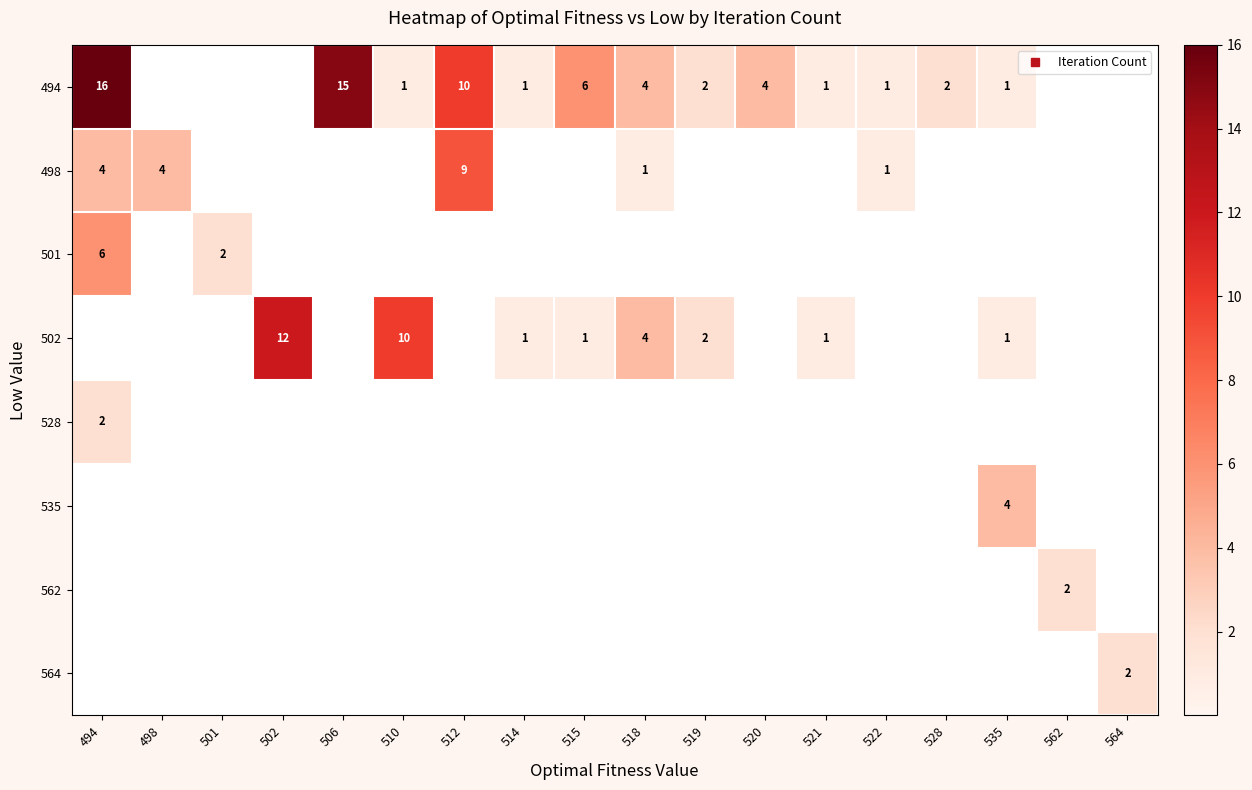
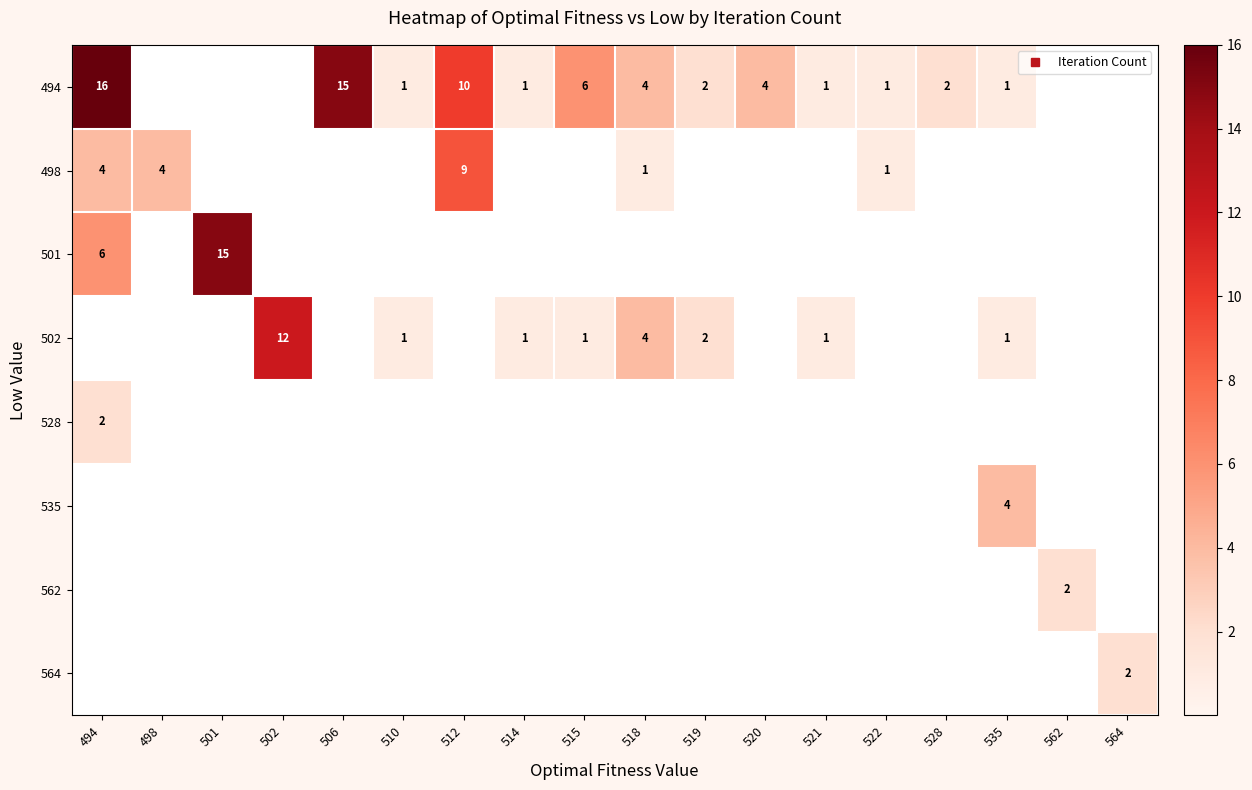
  {
    "494": {
      "494": 16,
      "506": 15,
      "510": 1,
      "512": 10,
      "514": 1,
      "515": 6,
      "518": 4,
      "519": 2,
      "520": 4,
      "521": 1,
      "522": 1,
      "528": 2,
      "535": 1
    },
    "498": {
      "494": 4,
      "498": 4,
      "512": 9,
      "518": 1,
      "522": 1
    },
    "501": {
      "494": 6,
-     "501": 2
+     "501": 15
    },
    "502": {
      "502": 12,
-     "510": 10,
+     "510": 1,
      "514": 1,
      "515": 1,
      "518": 4,
      "519": 2,
      "521": 1,
      "535": 1
    },
    "528": {
      "494": 2
    },
    "535": {
      "535": 4
    },
    "562": {
      "562": 2
    },
    "564": {
      "564": 2
    }
  }
